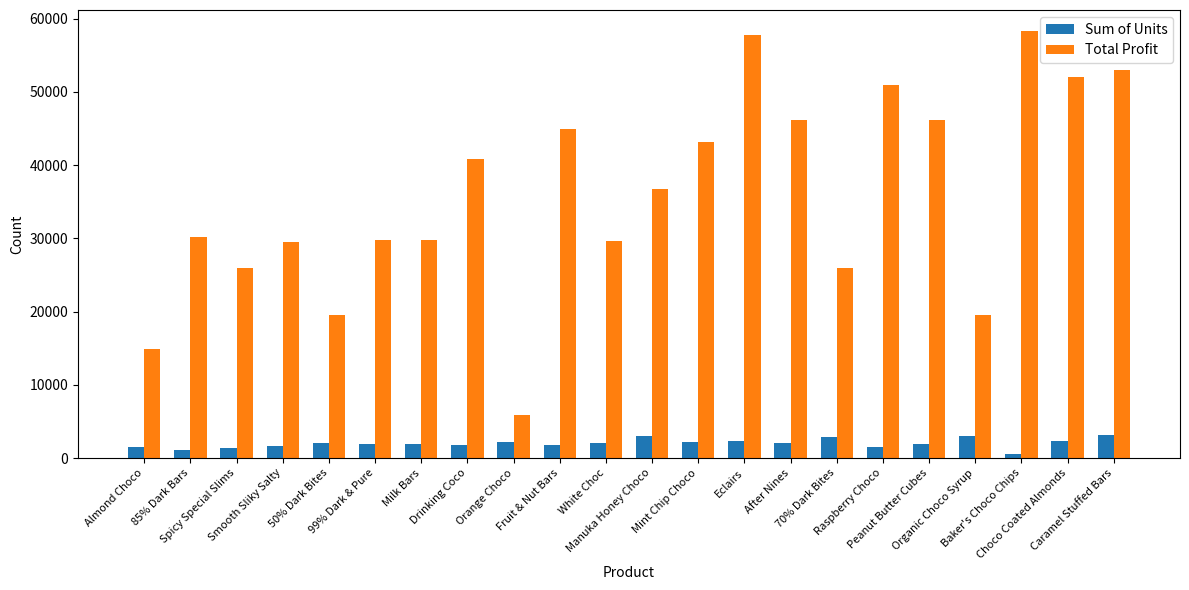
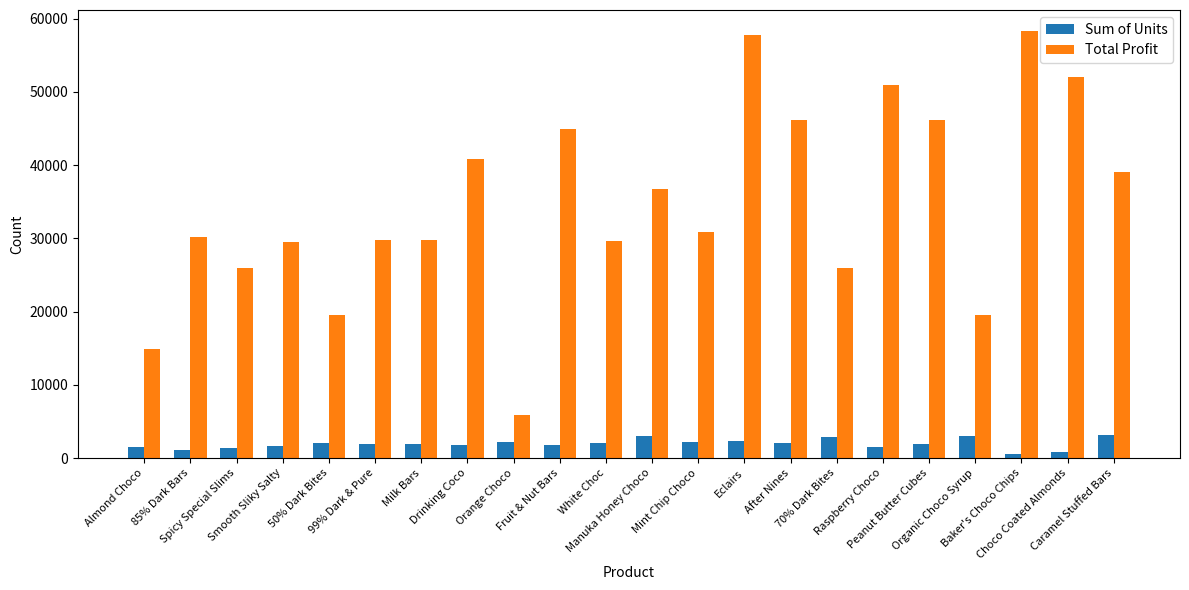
  {
    "Sum of Units": {
      "Almond Choco": 2000,
      "85% Dark Bars": 1000,
      "Spicy Special Slims": 1000,
      "Smooth Sliky Salty": 2000,
      "50% Dark Bites": 2000,
      "99% Dark & Pure": 2000,
      "Milk Bars": 2000,
      "Drinking Coco": 2000,
      "Orange Choco": 2000,
      "Fruit & Nut Bars": 2000,
      "White Choc": 2000,
      "Manuka Honey Choco": 3000,
      "Mint Chip Choco": 2000,
      "Eclairs": 2000,
      "After Nines": 2000,
      "70% Dark Bites": 3000,
      "Raspberry Choco": 2000,
      "Peanut Butter Cubes": 2000,
      "Organic Choco Syrup": 3000,
      "Baker's Choco Chips": 1000,
-     "Choco Coated Almonds": 2000,
+     "Choco Coated Almonds": 1000,
      "Caramel Stuffed Bars": 3000
    },
    "Total Profit": {
      "Almond Choco": 15000,
      "85% Dark Bars": 30000,
      "Spicy Special Slims": 26000,
      "Smooth Sliky Salty": 30000,
      "50% Dark Bites": 20000,
      "99% Dark & Pure": 30000,
      "Milk Bars": 30000,
      "Drinking Coco": 41000,
      "Orange Choco": 6000,
      "Fruit & Nut Bars": 45000,
      "White Choc": 30000,
      "Manuka Honey Choco": 37000,
-     "Mint Chip Choco": 43000,
+     "Mint Chip Choco": 31000,
      "Eclairs": 58000,
      "After Nines": 46000,
      "70% Dark Bites": 26000,
      "Raspberry Choco": 51000,
      "Peanut Butter Cubes": 46000,
      "Organic Choco Syrup": 20000,
      "Baker's Choco Chips": 58000,
      "Choco Coated Almonds": 52000,
-     "Caramel Stuffed Bars": 53000
+     "Caramel Stuffed Bars": 39000
    }
  }
